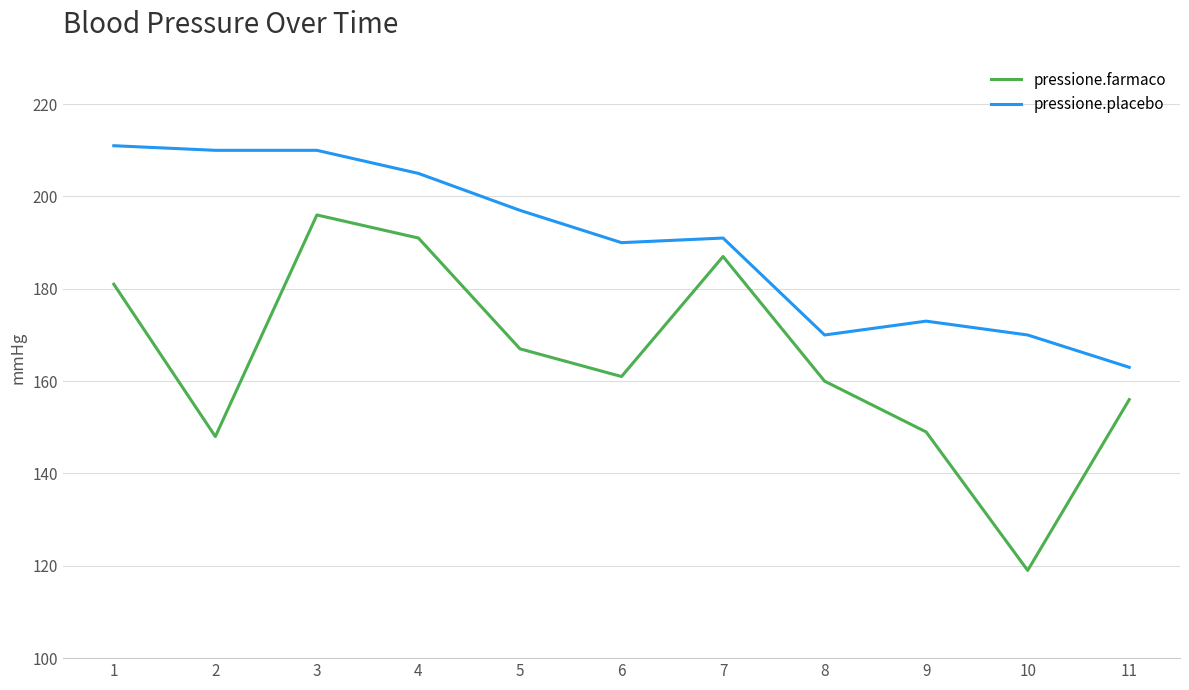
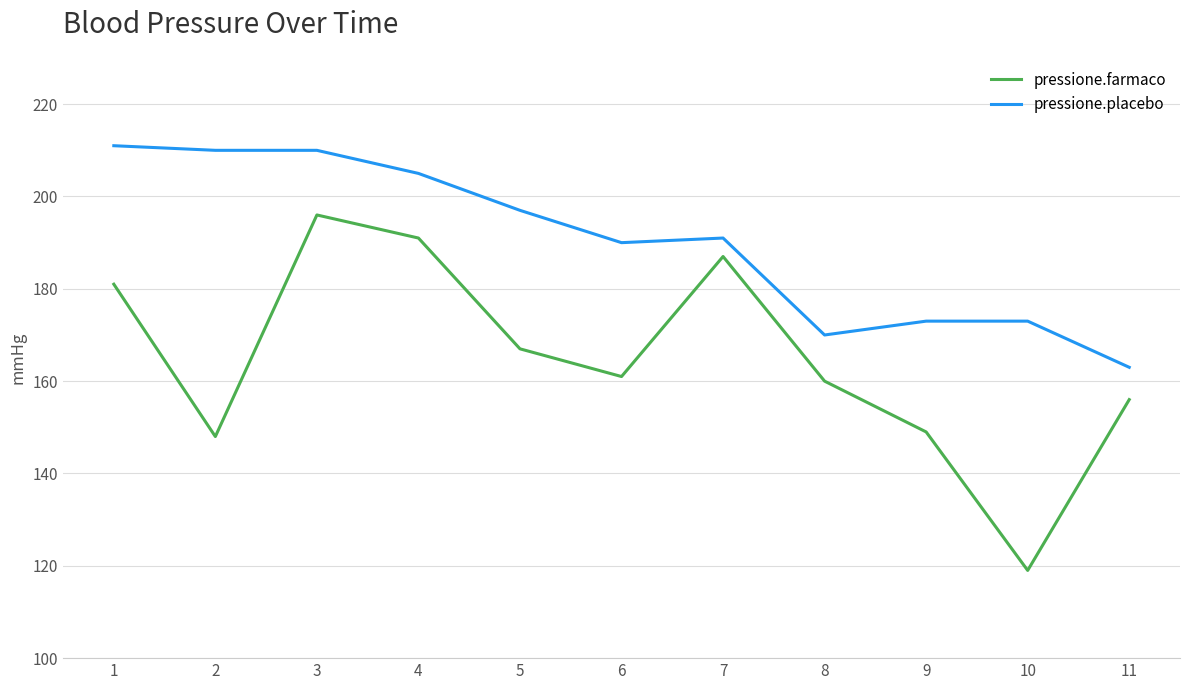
  {
    "pressione.farmaco": {
      "1": 181,
      "2": 148,
      "3": 196,
      "4": 191,
      "5": 167,
      "6": 161,
      "7": 187,
      "8": 160,
      "9": 149,
      "10": 119,
      "11": 156
    },
    "pressione.placebo": {
      "1": 211,
      "2": 210,
      "3": 210,
      "4": 205,
      "5": 197,
      "6": 190,
      "7": 191,
      "8": 170,
      "9": 173,
-     "10": 170,
+     "10": 173,
      "11": 163
    }
  }
